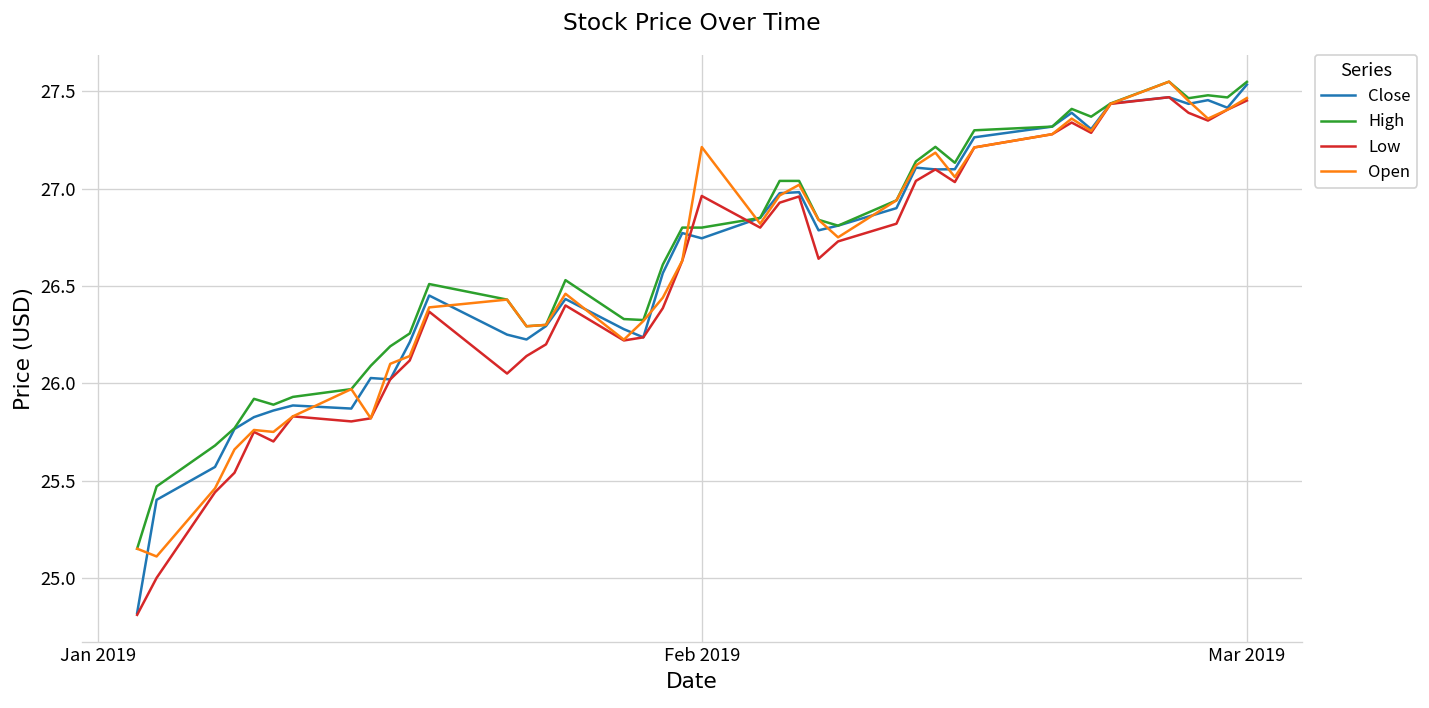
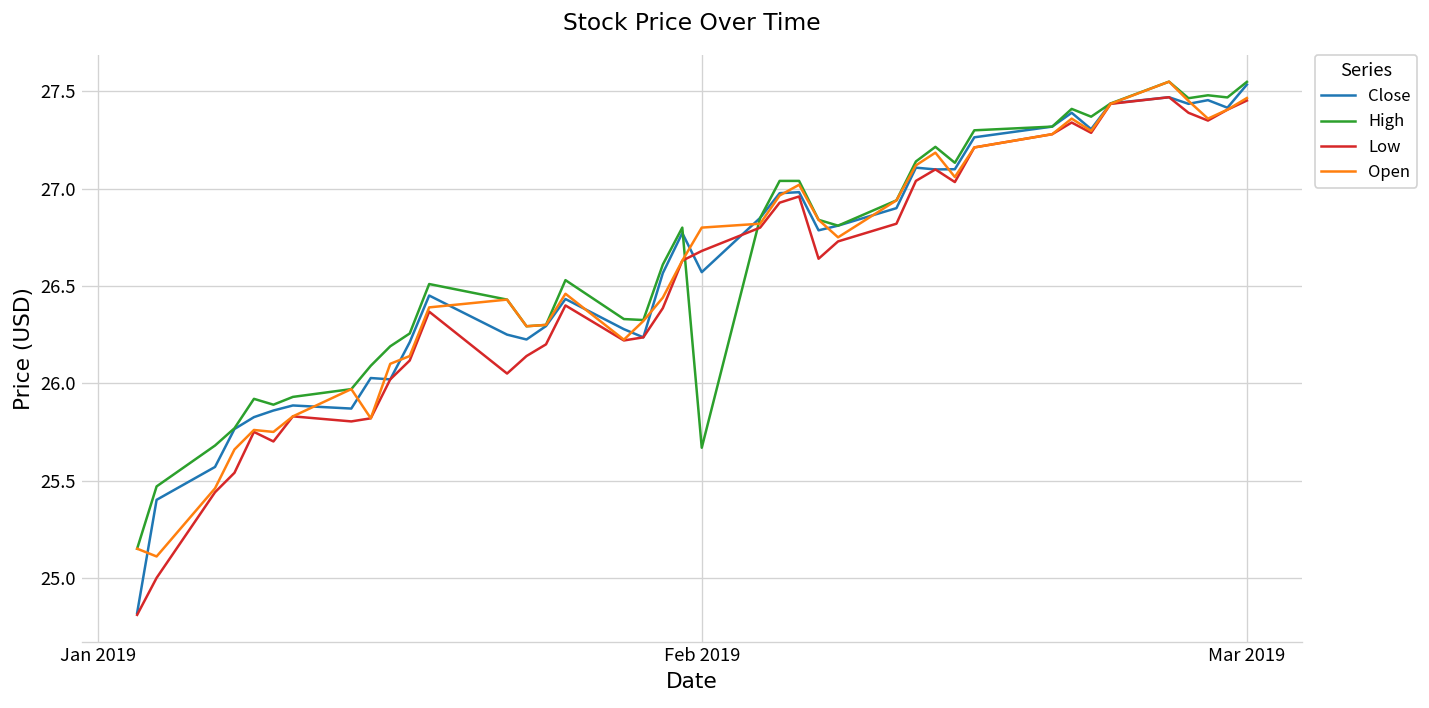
  {
    "Close": {
-     "Feb 2019": 26.75
+     "Feb 2019": 26.57
    },
    "High": {
-     "Feb 2019": 26.80
+     "Feb 2019": 25.67
    },
    "Low": {
-     "Feb 2019": 26.96
+     "Feb 2019": 26.68
    },
    "Open": {
-     "Feb 2019": 27.21
+     "Feb 2019": 26.80
    }
  }
